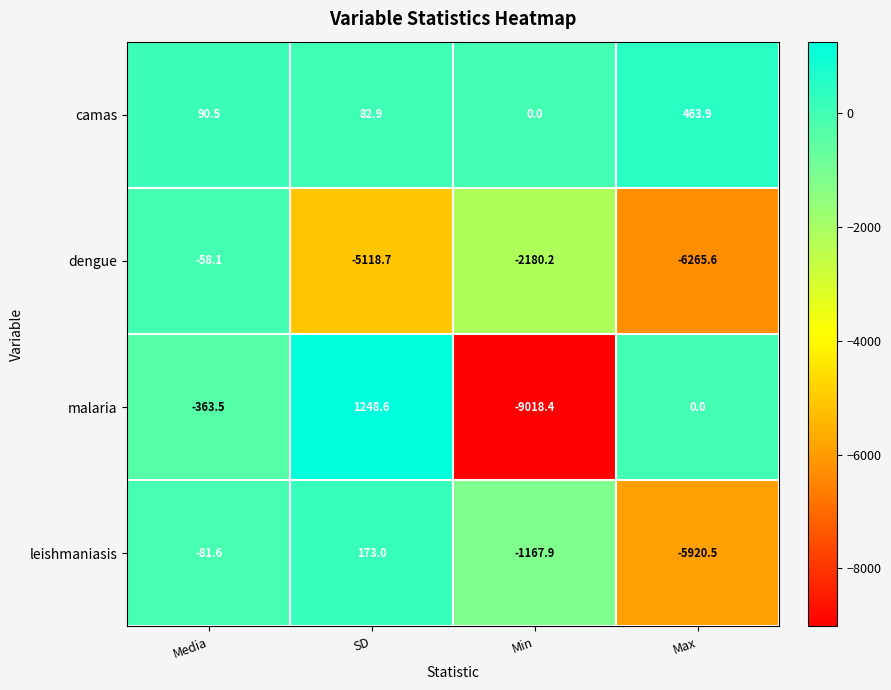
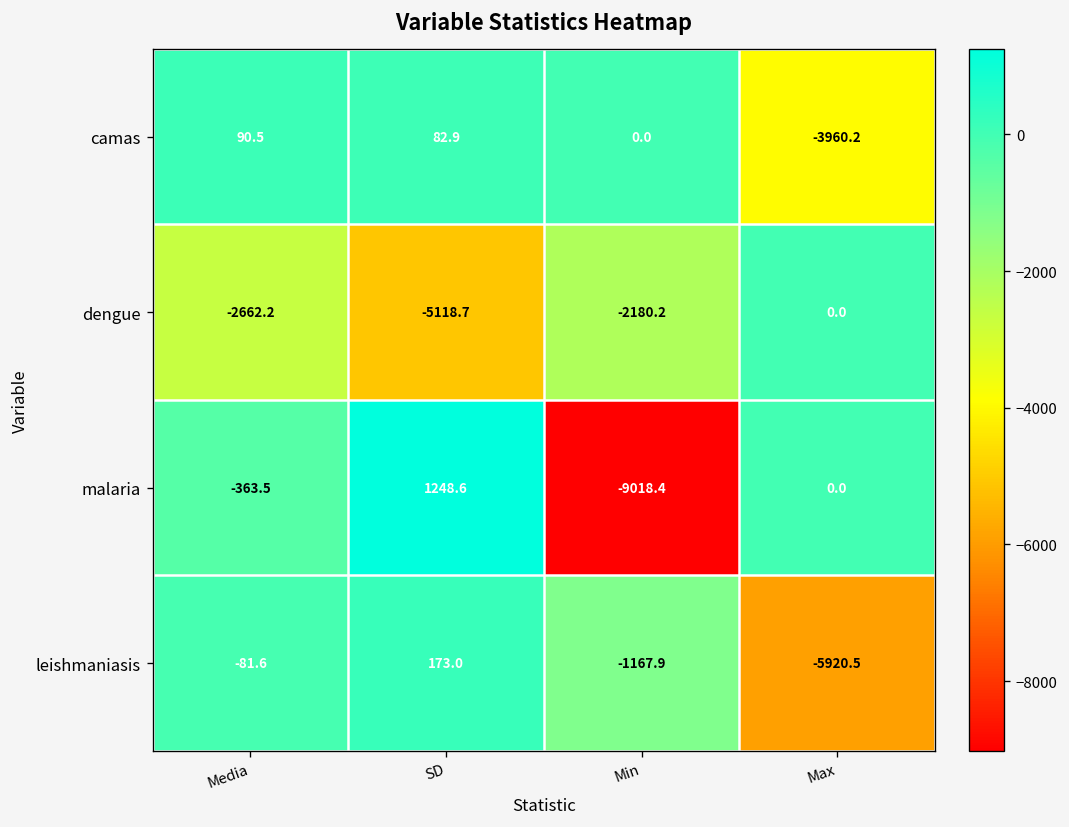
  {
    "camas": {
      "Media": 90.5,
      "SD": 82.9,
      "Min": 0.0,
-     "Max": 463.9
+     "Max": -3960.2
    },
    "dengue": {
-     "Media": -58.1,
+     "Media": -2662.2,
      "SD": -5118.7,
      "Min": -2180.2,
-     "Max": -6265.6
+     "Max": 0.0
    },
    "malaria": {
      "Media": -363.5,
      "SD": 1248.6,
      "Min": -9018.4,
      "Max": 0.0
    },
    "leishmaniasis": {
      "Media": -81.6,
      "SD": 173.0,
      "Min": -1167.9,
      "Max": -5920.5
    }
  }
